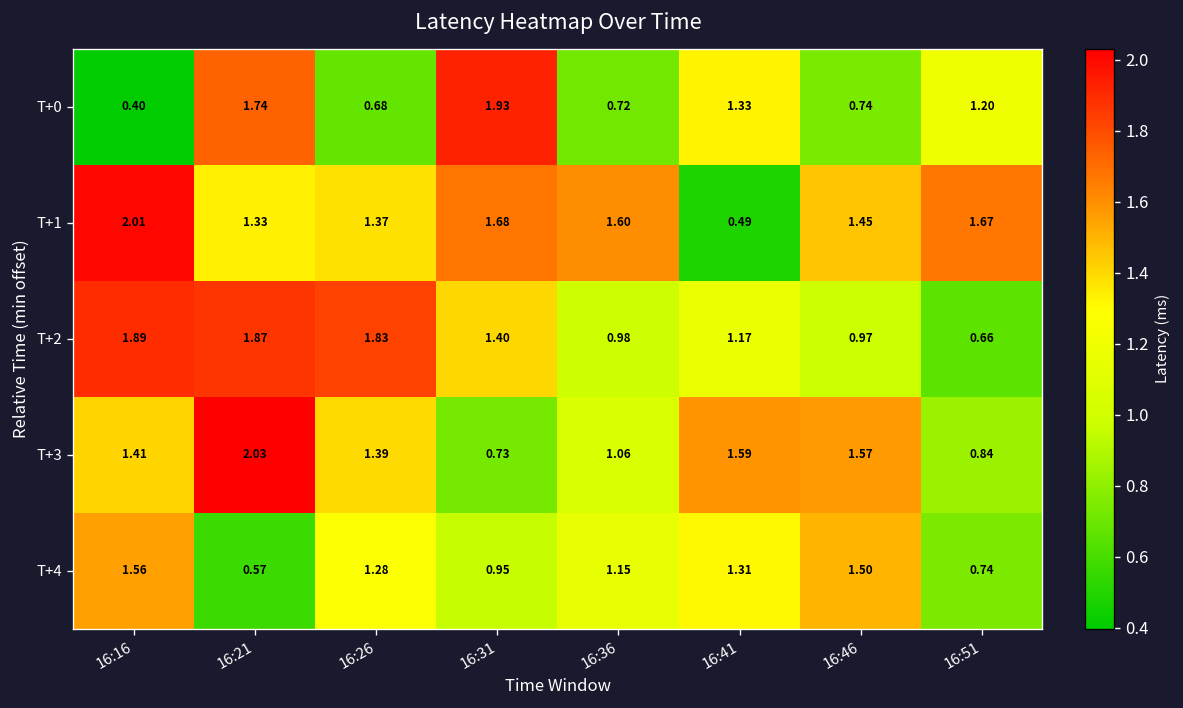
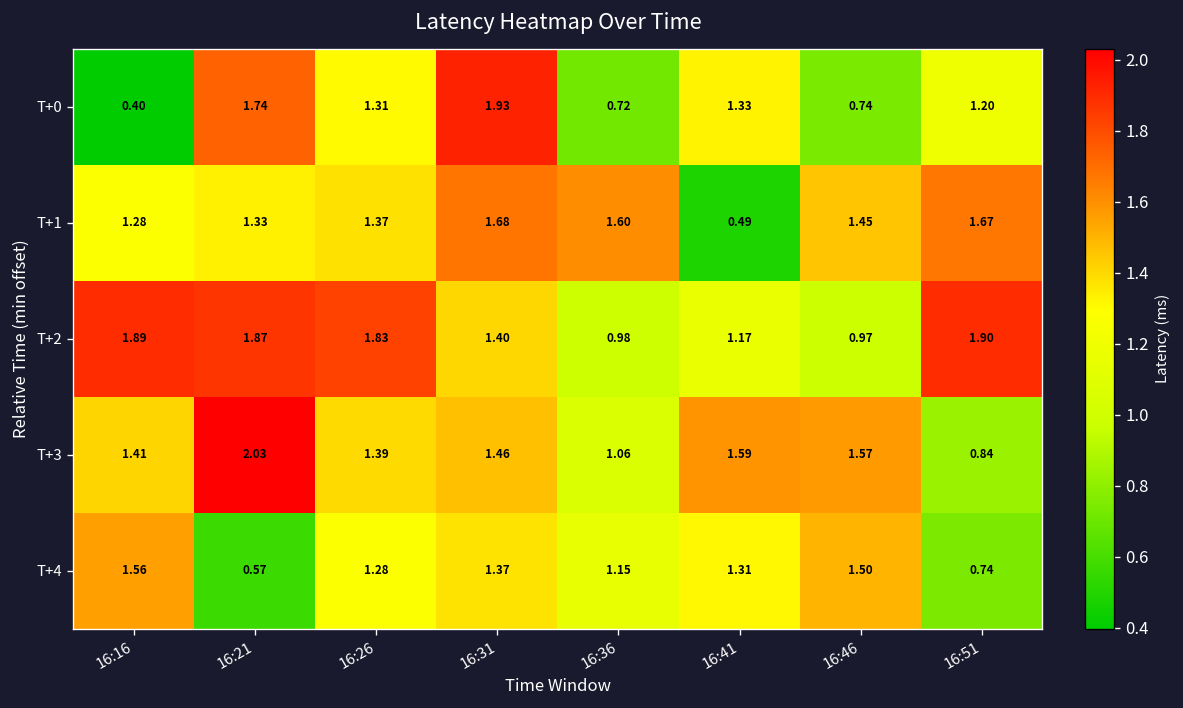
  {
    "T+0": {
      "16:16": 0.40,
      "16:21": 1.74,
-     "16:26": 0.68,
+     "16:26": 1.31,
      "16:31": 1.93,
      "16:36": 0.72,
      "16:41": 1.33,
      "16:46": 0.74,
      "16:51": 1.20
    },
    "T+1": {
-     "16:16": 2.01,
+     "16:16": 1.28,
      "16:21": 1.33,
      "16:26": 1.37,
      "16:31": 1.68,
      "16:36": 1.60,
      "16:41": 0.49,
      "16:46": 1.45,
      "16:51": 1.67
    },
    "T+2": {
      "16:16": 1.89,
      "16:21": 1.87,
      "16:26": 1.83,
      "16:31": 1.40,
      "16:36": 0.98,
      "16:41": 1.17,
      "16:46": 0.97,
-     "16:51": 0.66
+     "16:51": 1.90
    },
    "T+3": {
      "16:16": 1.41,
      "16:21": 2.03,
      "16:26": 1.39,
-     "16:31": 0.73,
+     "16:31": 1.46,
      "16:36": 1.06,
      "16:41": 1.59,
      "16:46": 1.57,
      "16:51": 0.84
    },
    "T+4": {
      "16:16": 1.56,
      "16:21": 0.57,
      "16:26": 1.28,
-     "16:31": 0.95,
+     "16:31": 1.37,
      "16:36": 1.15,
      "16:41": 1.31,
      "16:46": 1.50,
      "16:51": 0.74
    }
  }
